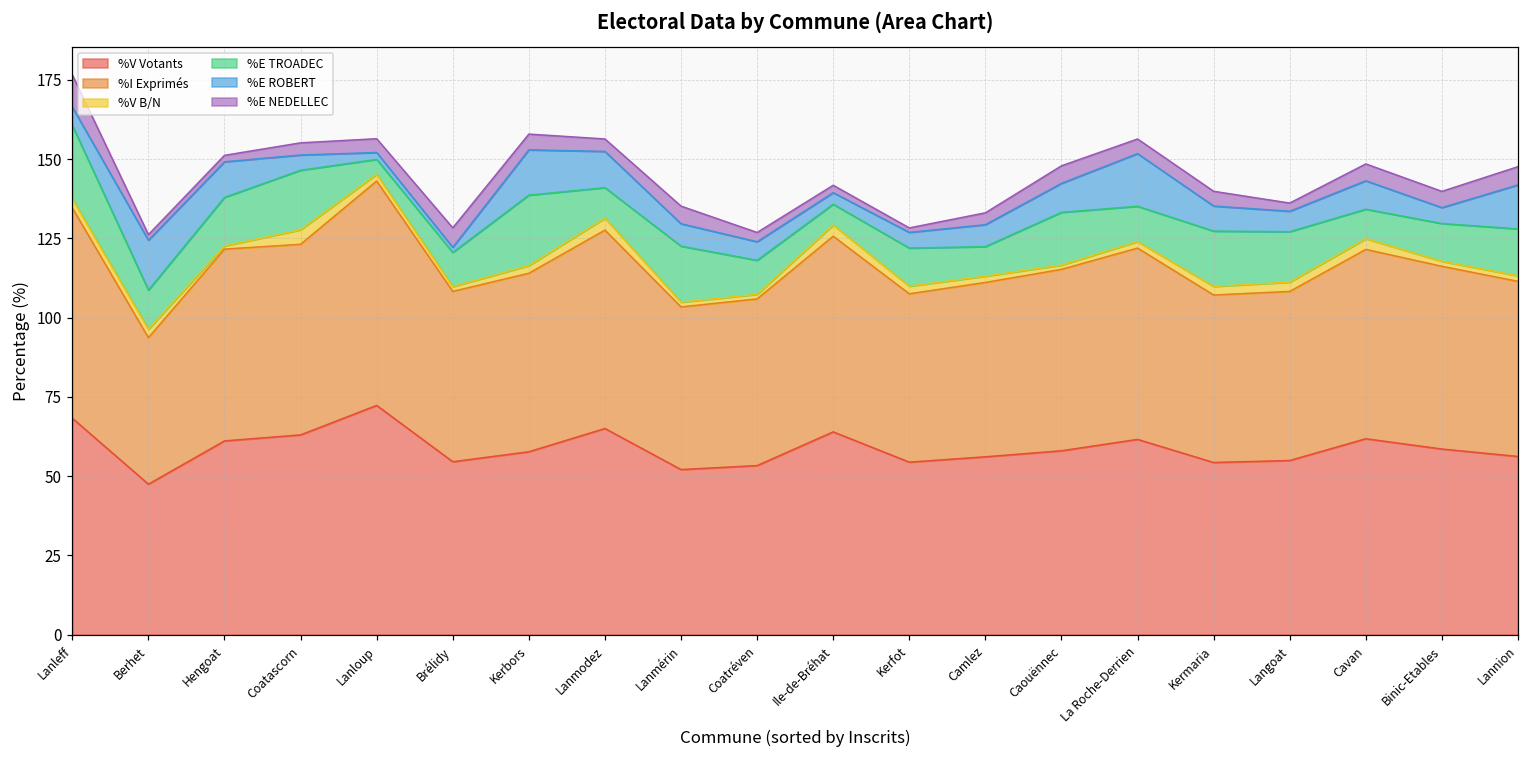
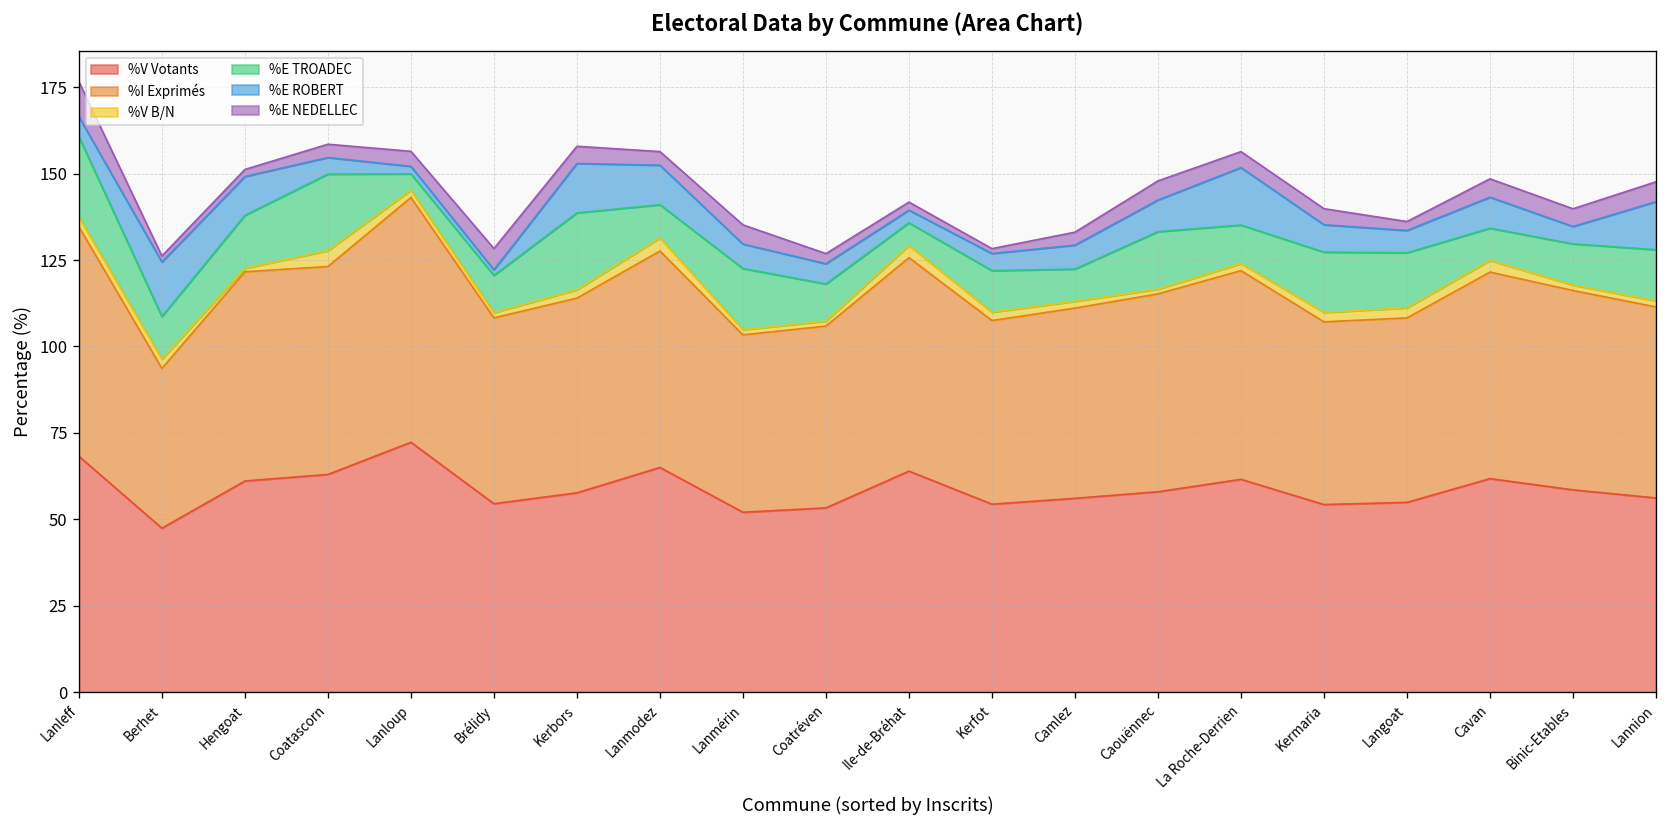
  {
    "%V B/N": {
      "Lanleff": 3,
      "Berhet": 3,
      "Hengoat": 1,
      "Coatascorn": 5,
      "Lanloup": 2,
      "Brélidy": 2,
      "Kerbors": 2,
      "Lanmodez": 4,
      "Lanmérin": 1,
      "Coatréven": 1,
      "Ile-de-Bréhat": 4,
      "Kerfot": 2,
      "Camlez": 2,
      "Caouënnec": 1,
      "La Roche-Derrien": 2,
      "Kermaria": 3,
      "Langoat": 3,
      "Cavan": 3,
      "Binic-Etables": 2,
      "Lannion": 2
    },
    "%E TROADEC": {
      "Lanleff": 23,
      "Berhet": 12,
      "Hengoat": 15,
-     "Coatascorn": 19,
+     "Coatascorn": 22,
      "Lanloup": 5,
      "Brélidy": 11,
      "Kerbors": 22,
      "Lanmodez": 10,
      "Lanmérin": 18,
      "Coatréven": 11,
      "Ile-de-Bréhat": 7,
      "Kerfot": 12,
      "Camlez": 9,
      "Caouënnec": 17,
      "La Roche-Derrien": 11,
      "Kermaria": 17,
      "Langoat": 16,
      "Cavan": 9,
      "Binic-Etables": 12,
      "Lannion": 15
    },
    "%E ROBERT": {
      "Lanleff": 6,
      "Berhet": 16,
      "Hengoat": 11,
      "Coatascorn": 5,
      "Lanloup": 2,
      "Brélidy": 2,
      "Kerbors": 14,
      "Lanmodez": 11,
      "Lanmérin": 7,
      "Coatréven": 6,
      "Ile-de-Bréhat": 4,
      "Kerfot": 5,
      "Camlez": 7,
      "Caouënnec": 9,
      "La Roche-Derrien": 17,
      "Kermaria": 8,
      "Langoat": 6,
      "Cavan": 9,
      "Binic-Etables": 5,
      "Lannion": 14
    },
    "%E NEDELLEC": {
      "Lanleff": 10,
      "Berhet": 2,
      "Hengoat": 2,
      "Coatascorn": 4,
      "Lanloup": 4,
      "Brélidy": 6,
      "Kerbors": 5,
      "Lanmodez": 4,
      "Lanmérin": 6,
      "Coatréven": 3,
      "Ile-de-Bréhat": 2,
      "Kerfot": 1,
      "Camlez": 4,
      "Caouënnec": 6,
      "La Roche-Derrien": 5,
      "Kermaria": 5,
      "Langoat": 3,
      "Cavan": 5,
      "Binic-Etables": 5,
      "Lannion": 6
    }
  }
